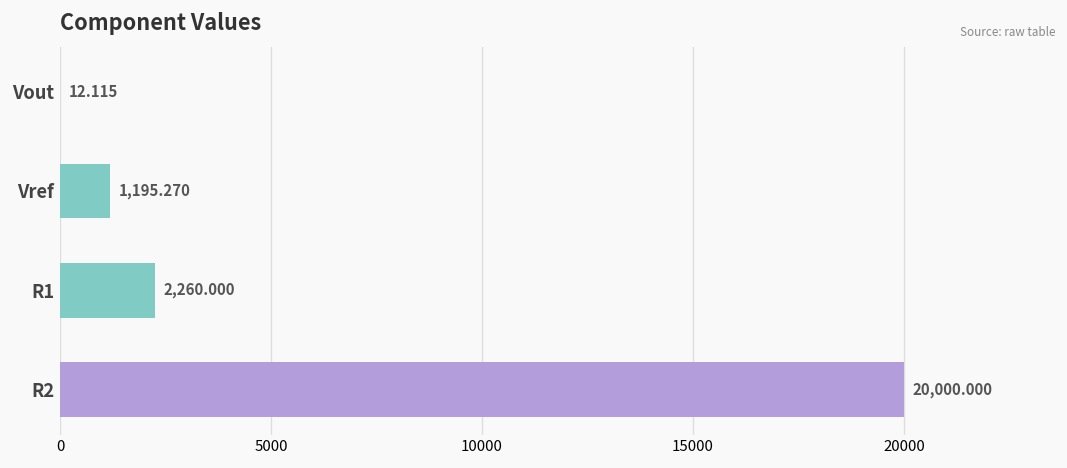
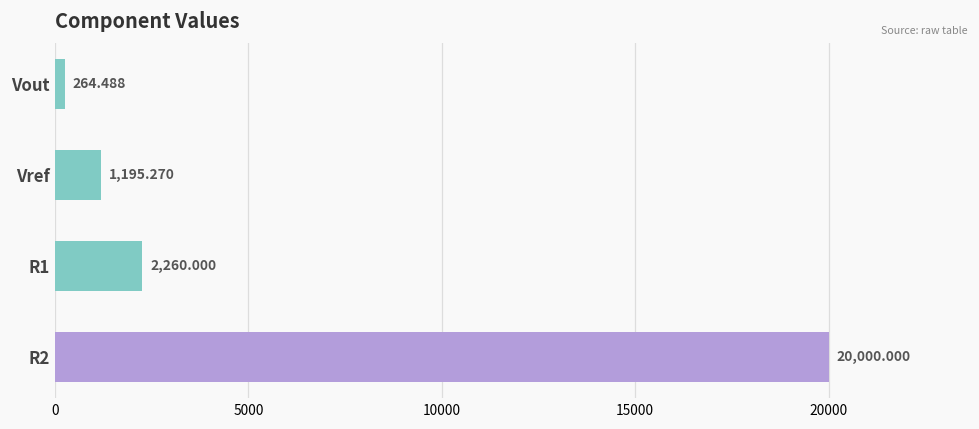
  {
-   "Vout": "12.115",
+   "Vout": "264.488",
    "Vref": "1,195.270",
    "R1": "2,260.000",
    "R2": "20,000.000"
  }
